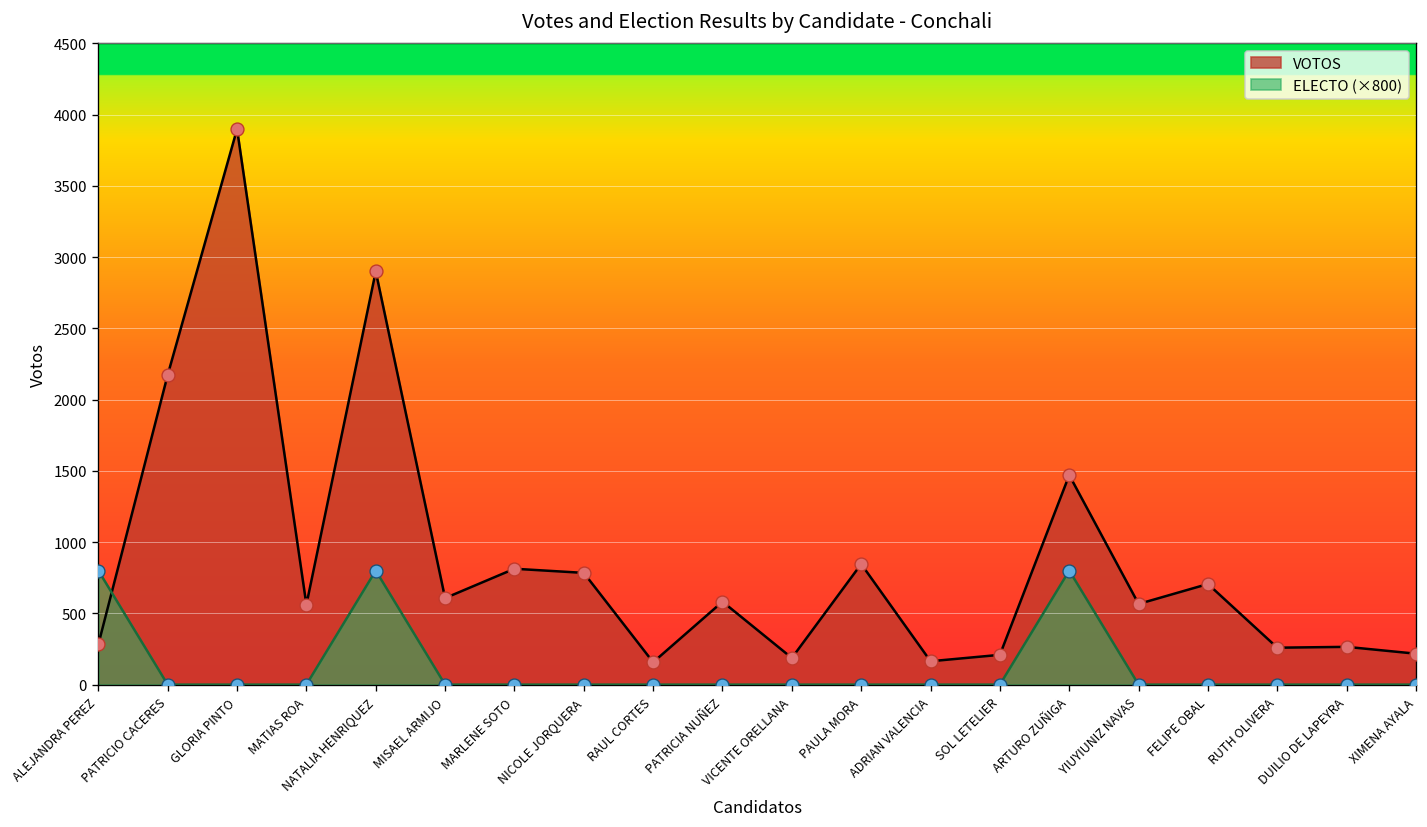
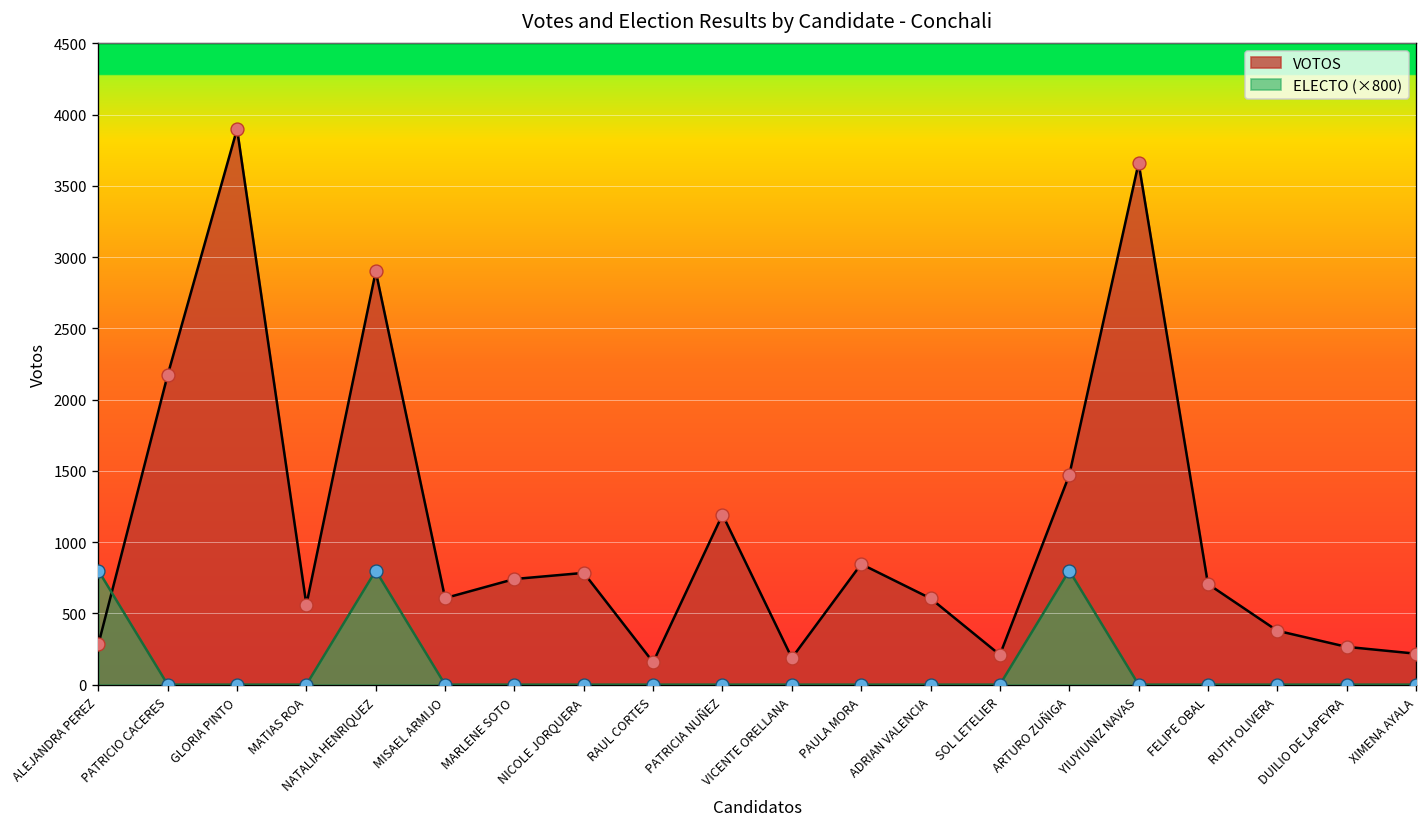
  {
    "VOTOS": {
      "ALEJANDRA PEREZ": 280,
      "PATRICIO CACERES": 2170,
      "GLORIA PINTO": 3900,
      "MATIAS ROA": 560,
      "NATALIA HENRIQUEZ": 2900,
      "MISAEL ARMIJO": 610,
-     "MARLENE SOTO": 810,
+     "MARLENE SOTO": 740,
      "NICOLE JORQUERA": 780,
      "RAUL CORTES": 160,
-     "PATRICIA NUÑEZ": 580,
+     "PATRICIA NUÑEZ": 1190,
      "VICENTE ORELLANA": 190,
      "PAULA MORA": 850,
-     "ADRIAN VALENCIA": 160,
+     "ADRIAN VALENCIA": 610,
      "SOL LETELIER": 210,
      "ARTURO ZUÑIGA": 1470,
-     "YIUYIUNIZ NAVAS": 570,
+     "YIUYIUNIZ NAVAS": 3660,
      "FELIPE OBAL": 710,
-     "RUTH OLIVERA": 260,
+     "RUTH OLIVERA": 380,
      "DUILIO DE LAPEYRA": 270,
      "XIMENA AYALA": 220
    },
    "ELECTO (×800)": {
      "ALEJANDRA PEREZ": 800,
      "PATRICIO CACERES": 0,
      "GLORIA PINTO": 0,
      "MATIAS ROA": 0,
      "NATALIA HENRIQUEZ": 800,
      "MISAEL ARMIJO": 0,
      "MARLENE SOTO": 0,
      "NICOLE JORQUERA": 0,
      "RAUL CORTES": 0,
      "PATRICIA NUÑEZ": 0,
      "VICENTE ORELLANA": 0,
      "PAULA MORA": 0,
      "ADRIAN VALENCIA": 0,
      "SOL LETELIER": 0,
      "ARTURO ZUÑIGA": 800,
      "YIUYIUNIZ NAVAS": 0,
      "FELIPE OBAL": 0,
      "RUTH OLIVERA": 0,
      "DUILIO DE LAPEYRA": 0,
      "XIMENA AYALA": 0
    }
  }
